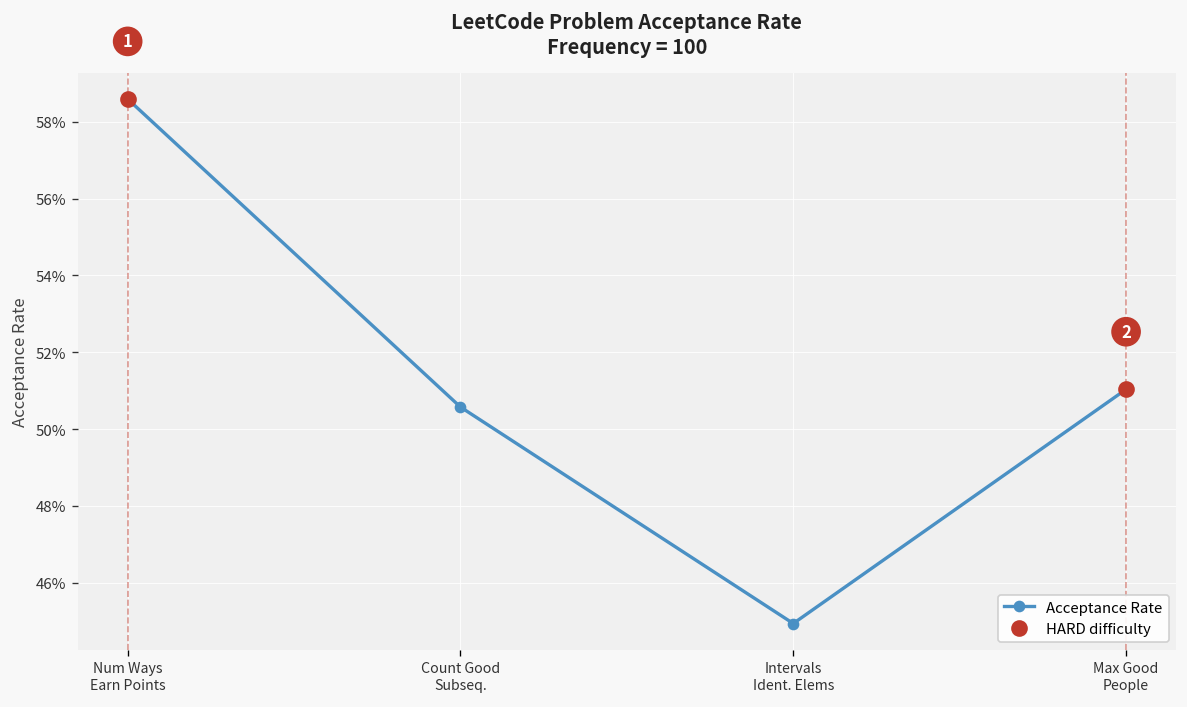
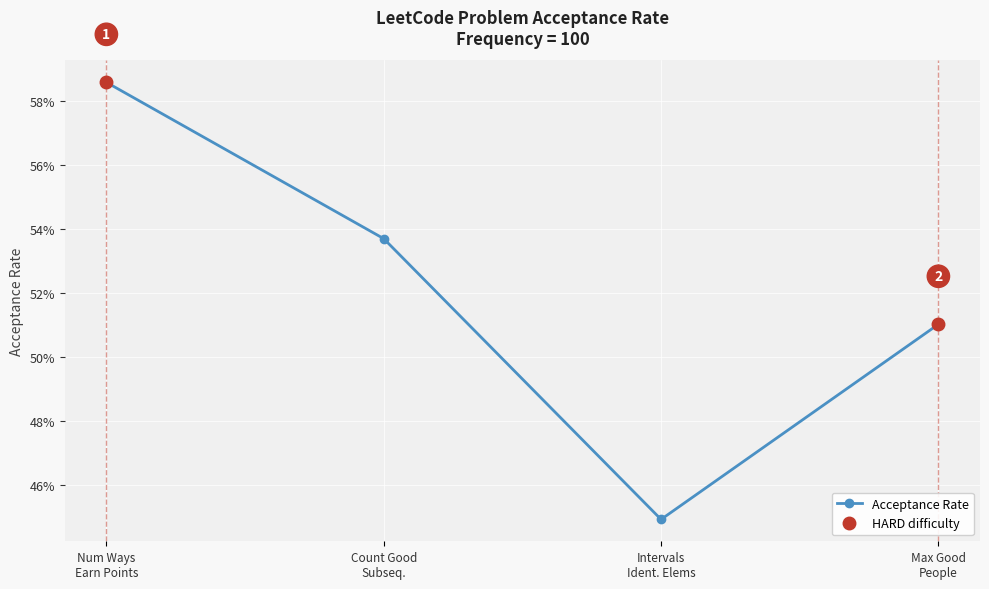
  {
    "Acceptance Rate": {
-     "Count Good Subseq.": "50.6%",
+     "Count Good Subseq.": "53.7%",
      "Intervals Ident. Elems": "44.9%"
    }
  }
